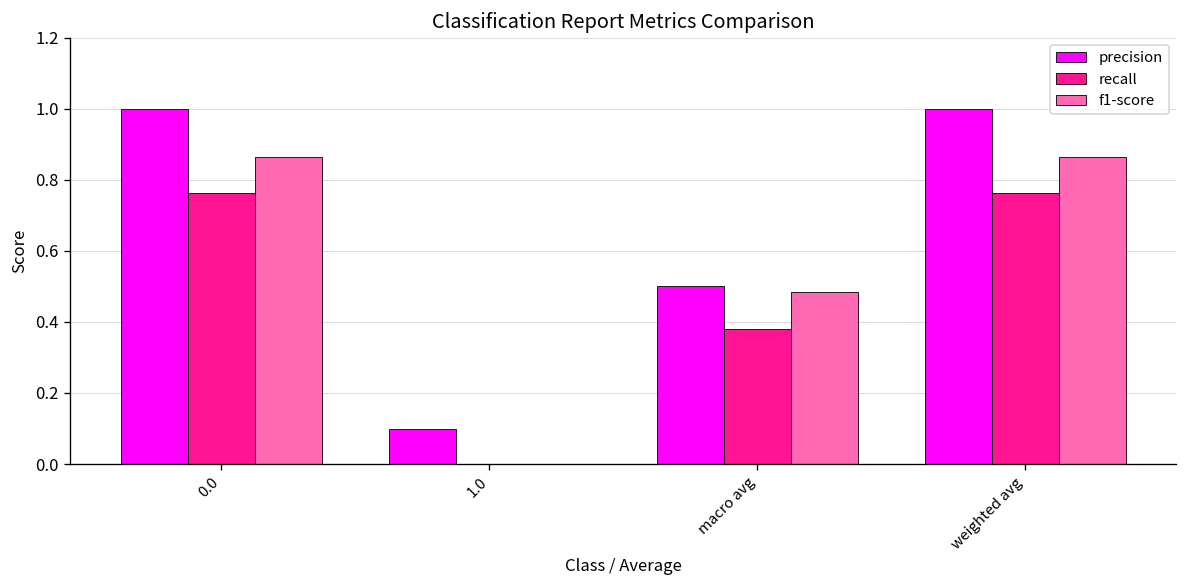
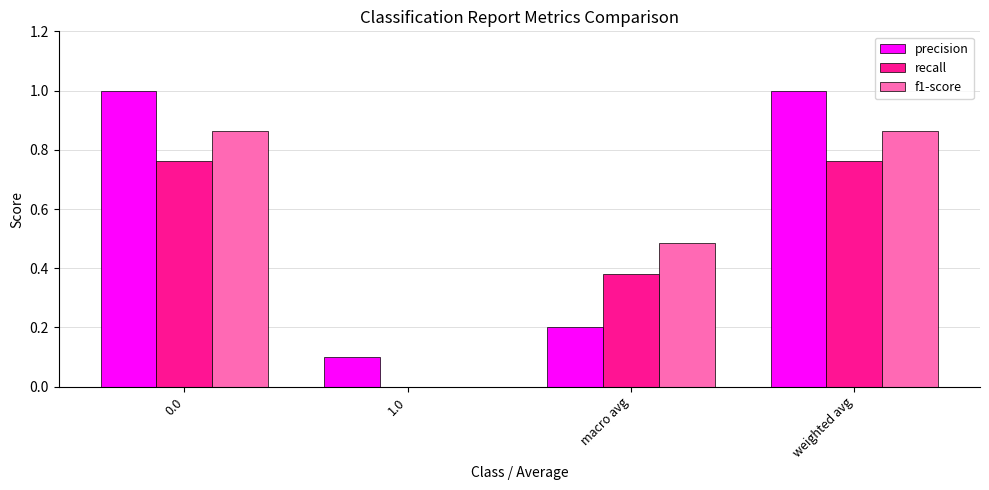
  {
    "precision": {
      "0.0": 1.0,
      "1.0": 0.1,
-     "macro avg": 0.5,
+     "macro avg": 0.2,
      "weighted avg": 1.0
    },
    "recall": {
      "0.0": 0.76,
      "1.0": 0.0,
      "macro avg": 0.38,
      "weighted avg": 0.76
    },
    "f1-score": {
      "0.0": 0.86,
      "1.0": 0.0,
      "macro avg": 0.48,
      "weighted avg": 0.86
    }
  }
